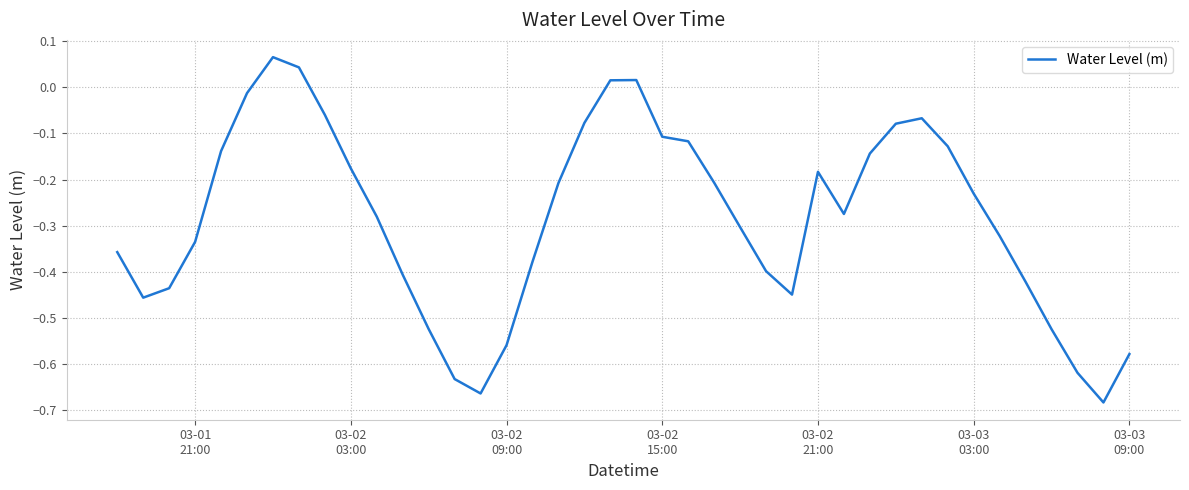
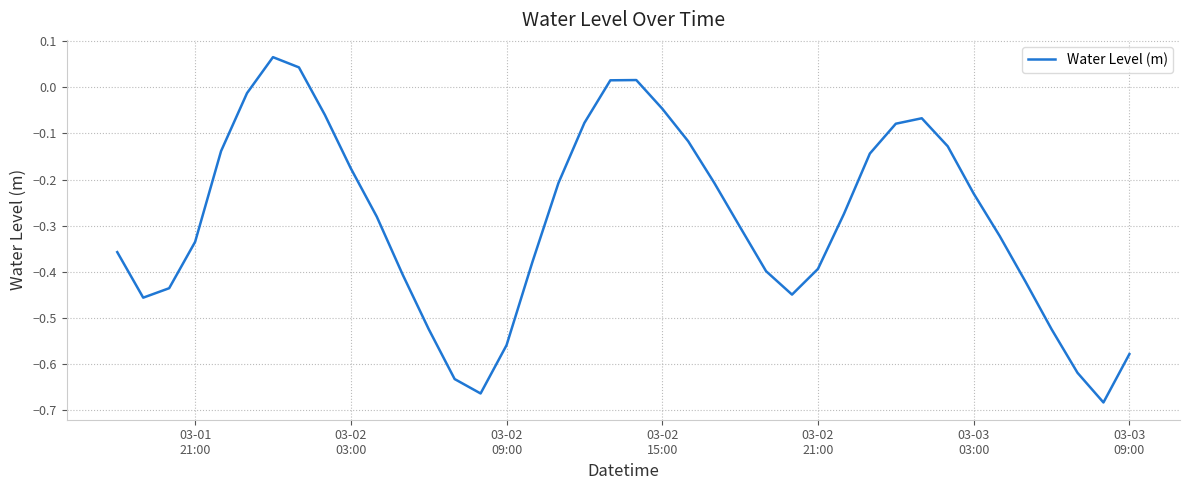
  {
    "03-01 21:00": -0.34,
    "03-02 03:00": -0.18,
    "03-02 09:00": -0.56,
-   "03-02 15:00": -0.11,
-   "03-02 21:00": -0.18,
+   "03-02 15:00": -0.05,
+   "03-02 21:00": -0.39,
    "03-03 03:00": -0.23,
    "03-03 09:00": -0.58
  }
